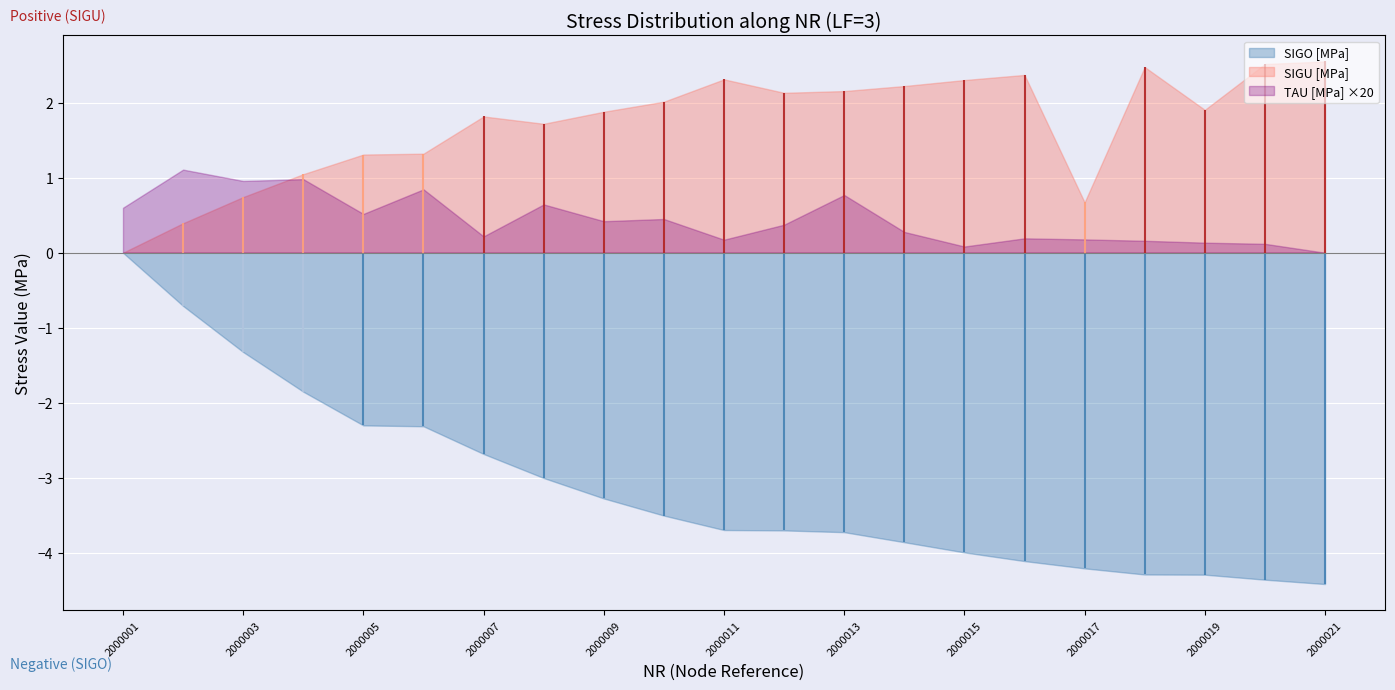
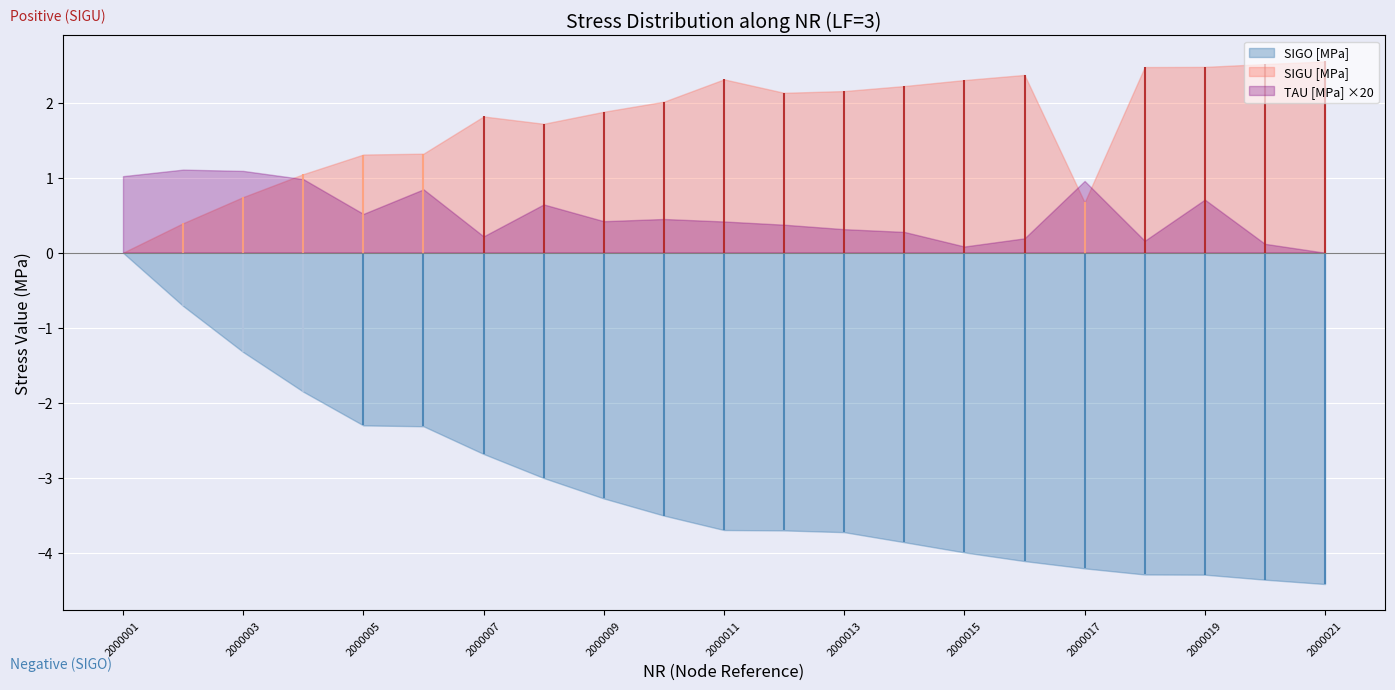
  {
    "SIGU [MPa]": {
      "2000003": 0.7,
      "2000005": 1.3,
      "2000007": 1.8,
      "2000009": 1.9,
      "2000011": 2.3,
      "2000013": 2.2,
      "2000015": 2.3,
      "2000017": 0.7,
-     "2000019": 1.9
+     "2000019": 2.5
    },
    "TAU [MPa] ×20": {
-     "2000001": 0.6,
-     "2000003": 1.0,
+     "2000001": 1.0,
+     "2000003": 1.1,
      "2000005": 0.5,
      "2000007": 0.2,
      "2000009": 0.4,
-     "2000011": 0.2,
-     "2000013": 0.8,
+     "2000011": 0.4,
+     "2000013": 0.3,
      "2000015": 0.1,
-     "2000017": 0.2,
-     "2000019": 0.1
+     "2000017": 1.0,
+     "2000019": 0.7
    }
  }
